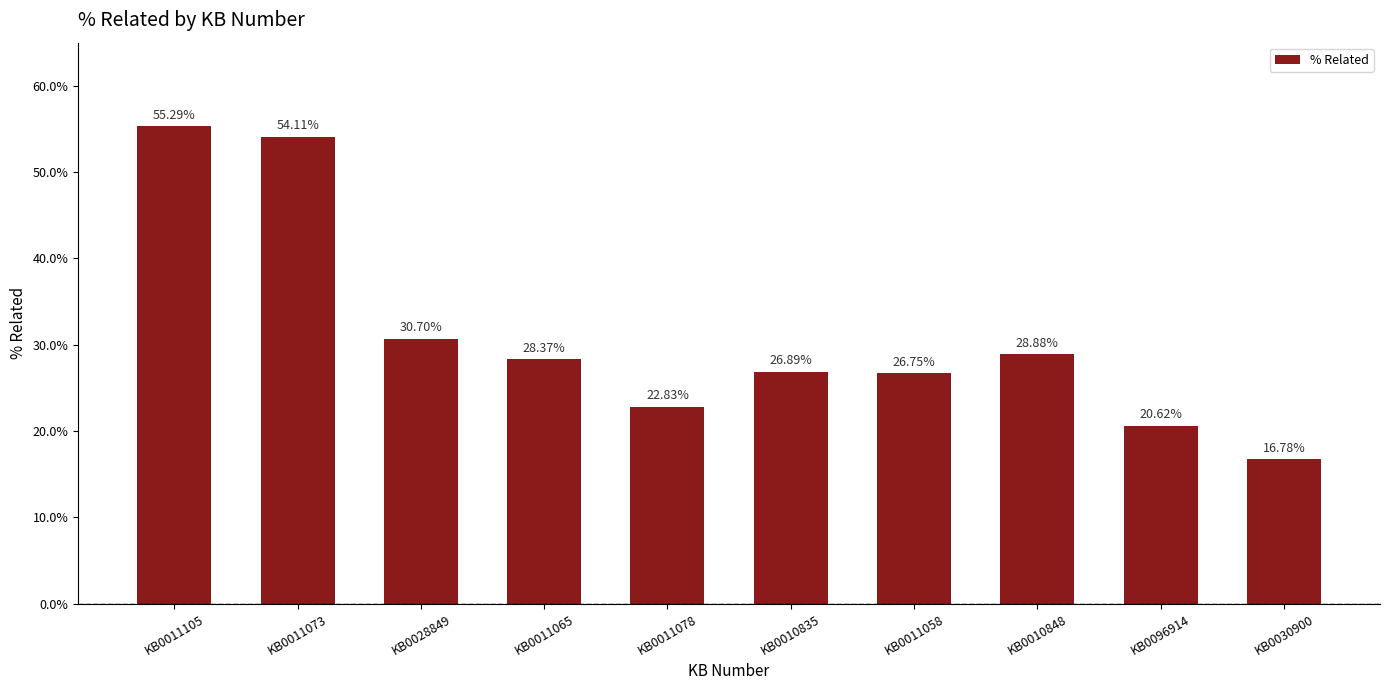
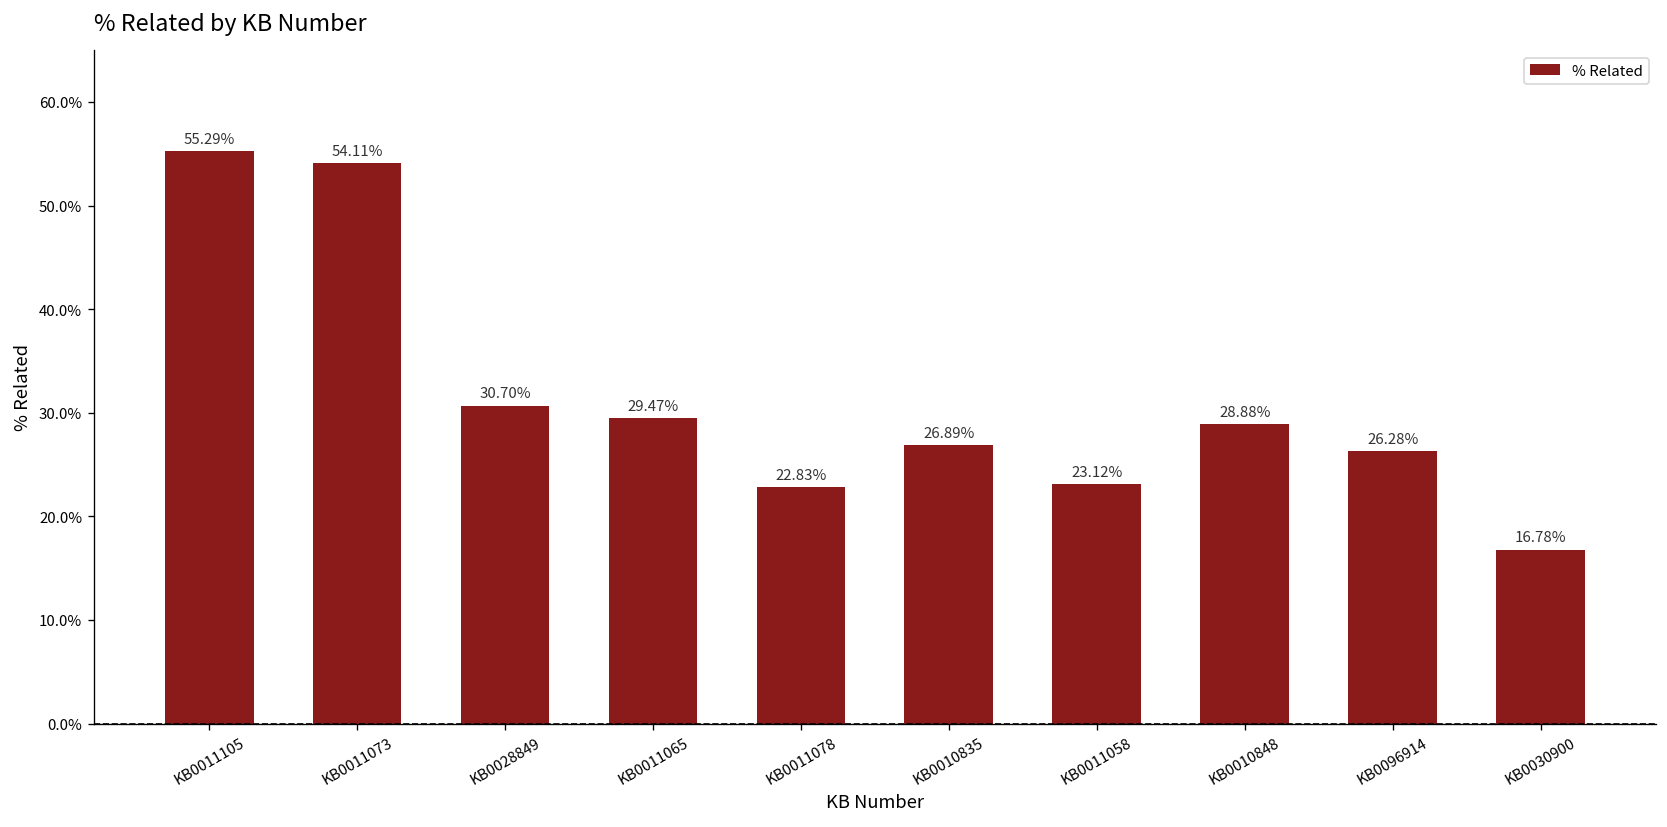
  {
    "KB0011105": "55.29%",
    "KB0011073": "54.11%",
    "KB0028849": "30.70%",
-   "KB0011065": "28.37%",
+   "KB0011065": "29.47%",
    "KB0011078": "22.83%",
    "KB0010835": "26.89%",
-   "KB0011058": "26.75%",
+   "KB0011058": "23.12%",
    "KB0010848": "28.88%",
-   "KB0096914": "20.62%",
+   "KB0096914": "26.28%",
    "KB0030900": "16.78%"
  }
